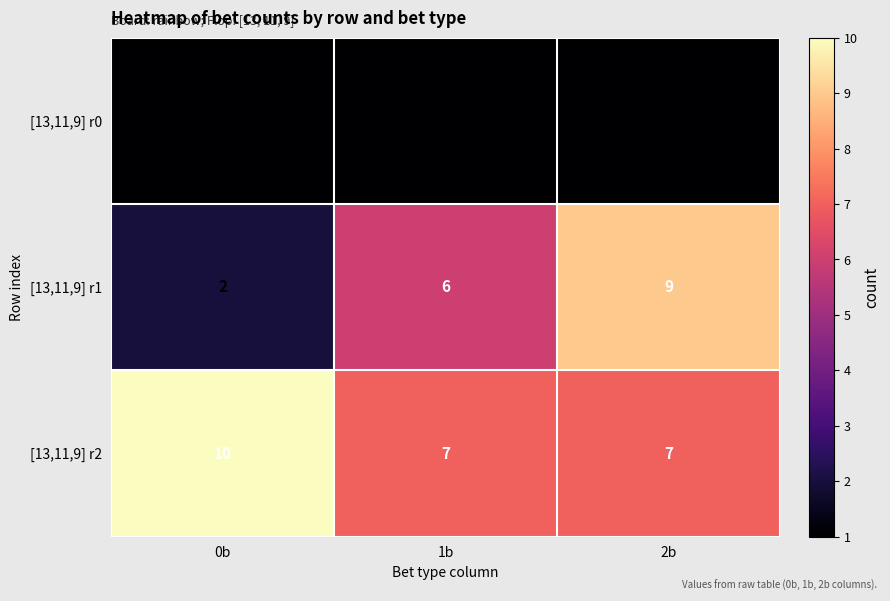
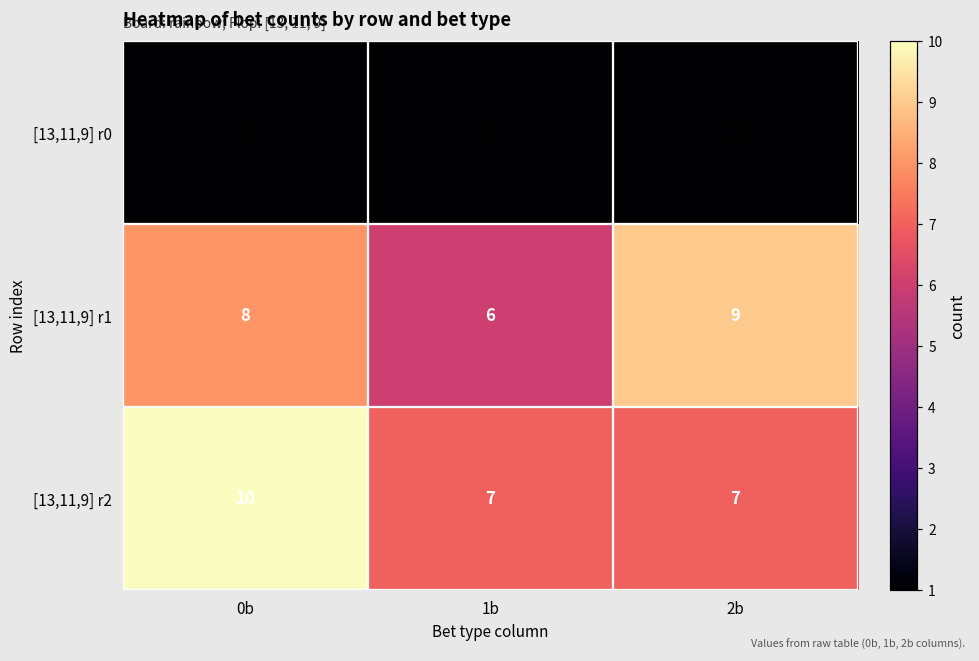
  {
    "[13,11,9] r1": {
-     "0b": 2,
+     "0b": 8,
      "1b": 6,
      "2b": 9
    },
    "[13,11,9] r2": {
      "0b": 10,
      "1b": 7,
      "2b": 7
    }
  }
